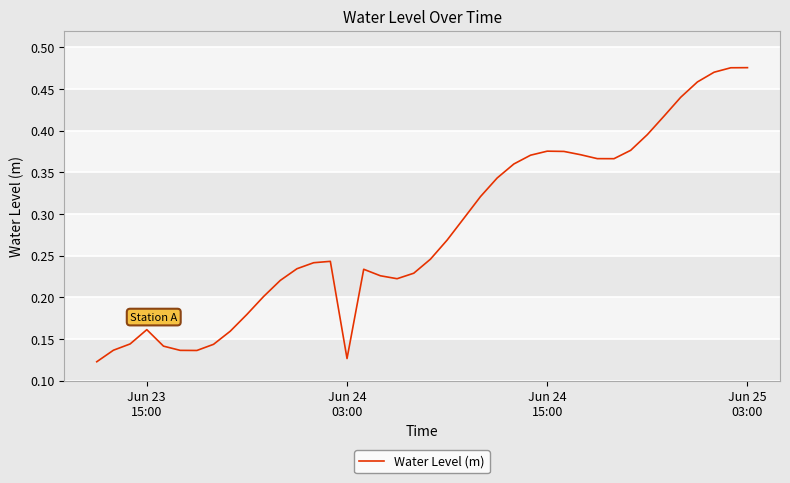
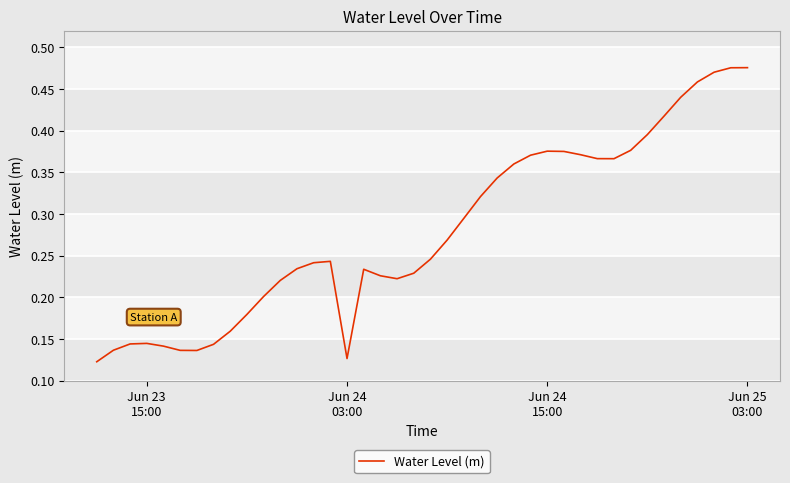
  {
-   "Jun 23 15:00": 0.16,
+   "Jun 23 15:00": 0.14,
    "Jun 24 03:00": 0.13,
    "Jun 24 15:00": 0.38,
    "Jun 25 03:00": 0.48
  }
